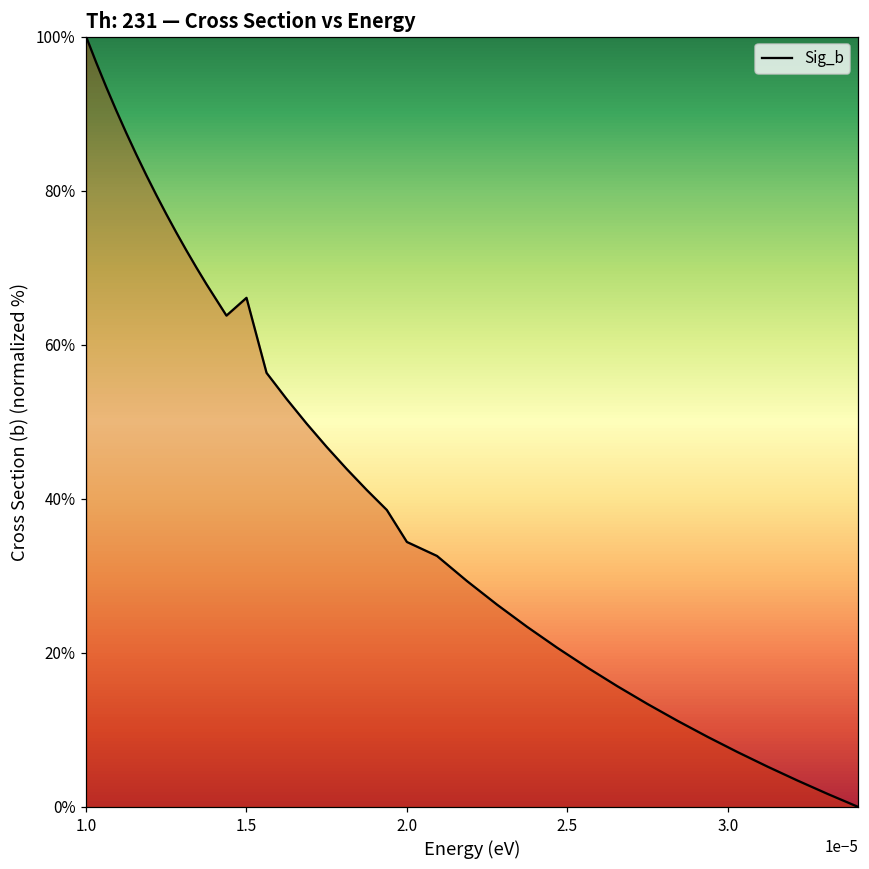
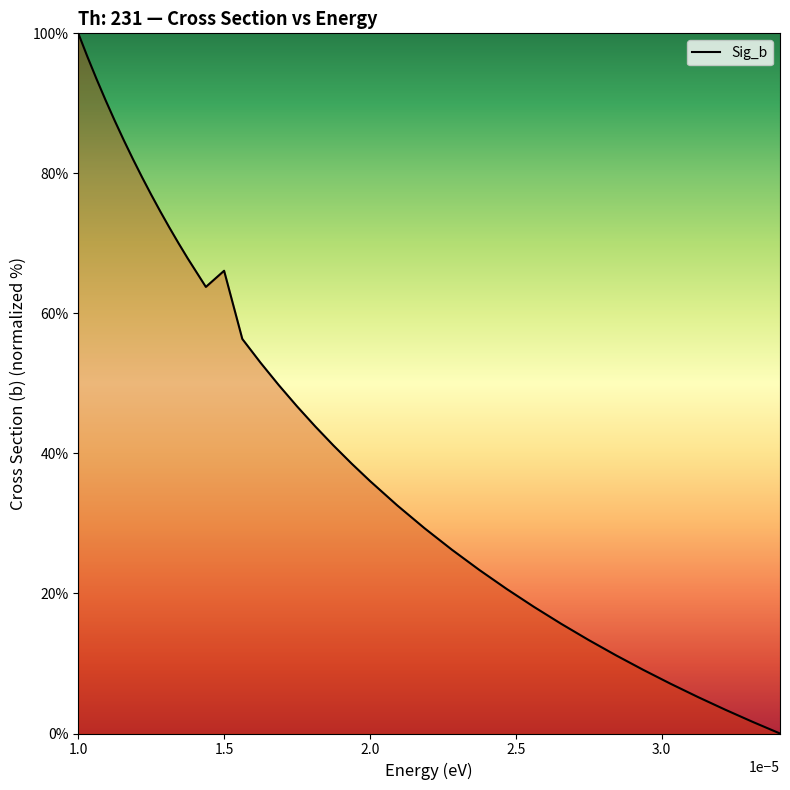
  {
    "1.0": "100%",
    "1.5": "66%",
-   "2.0": "34%"
+   "2.0": "36%"
  }
